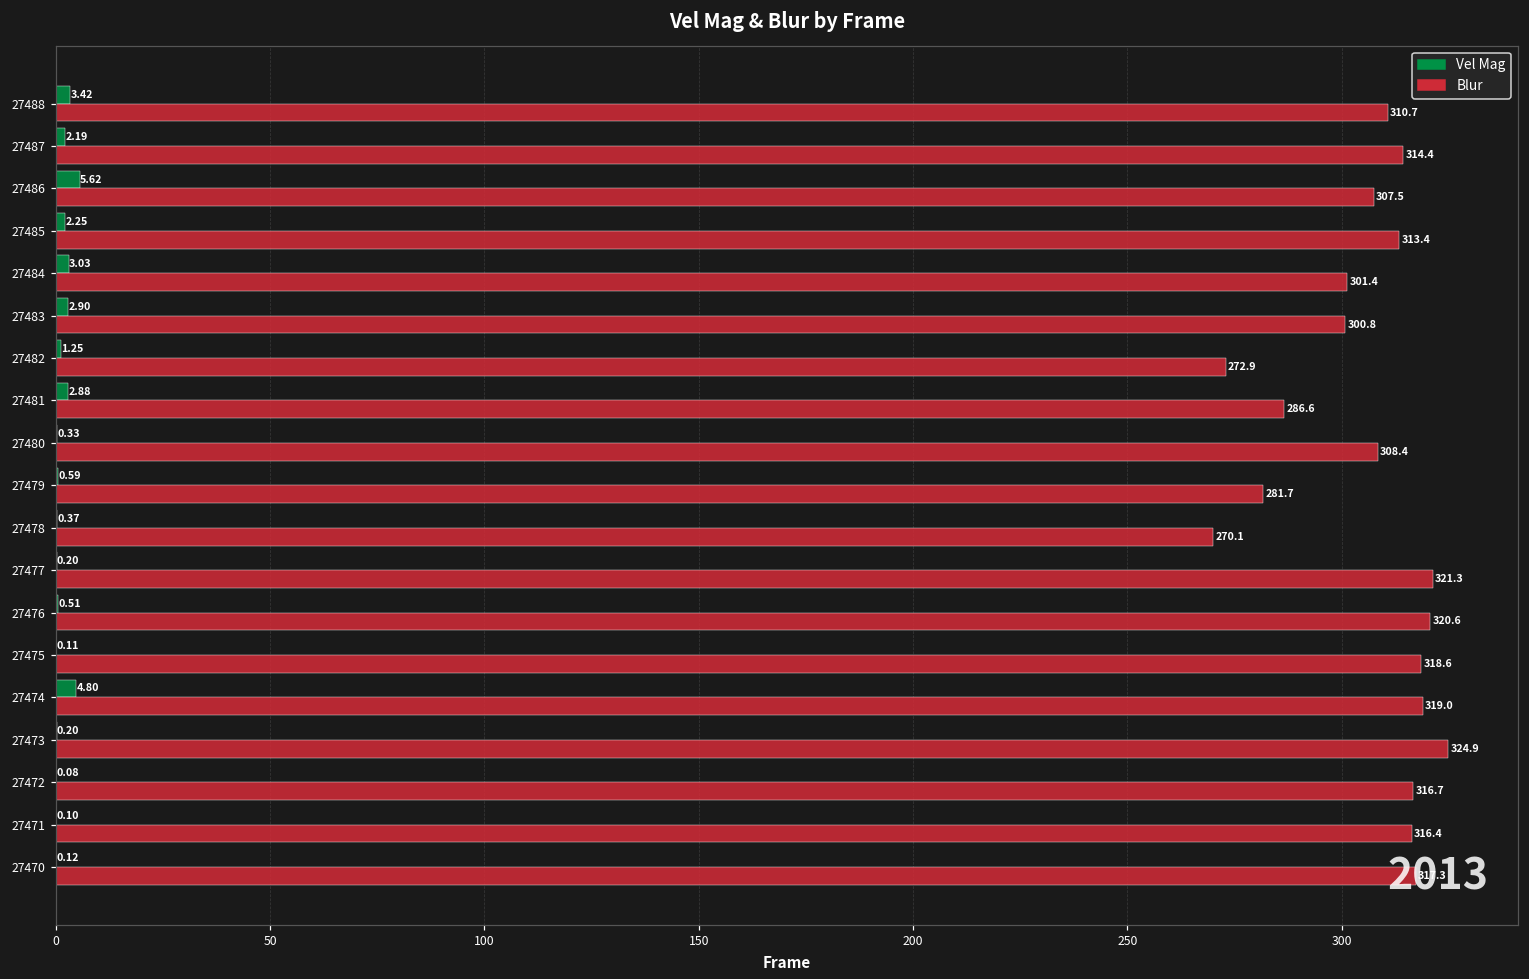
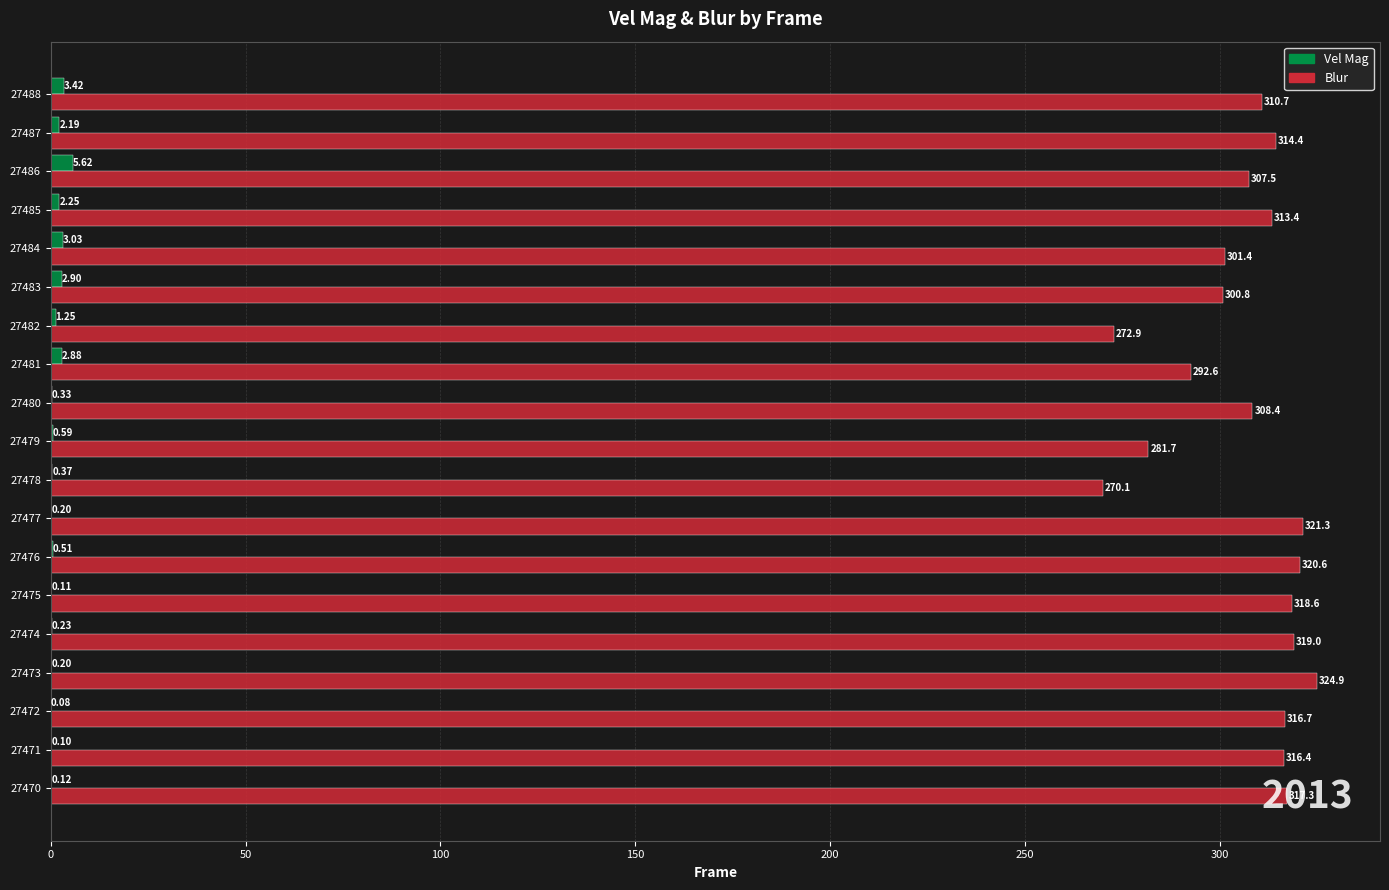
  {
    "Vel Mag": {
      "27488": 3.42,
      "27487": 2.19,
      "27486": 5.62,
      "27485": 2.25,
      "27484": 3.03,
      "27483": 2.90,
      "27482": 1.25,
      "27481": 2.88,
      "27480": 0.33,
      "27479": 0.59,
      "27478": 0.37,
      "27477": 0.20,
      "27476": 0.51,
      "27475": 0.11,
-     "27474": 4.80,
+     "27474": 0.23,
      "27473": 0.20,
      "27472": 0.08,
      "27471": 0.10,
      "27470": 0.12
    },
    "Blur": {
      "27488": 310.7,
      "27487": 314.4,
      "27486": 307.5,
      "27485": 313.4,
      "27484": 301.4,
      "27483": 300.8,
      "27482": 272.9,
-     "27481": 286.6,
+     "27481": 292.6,
      "27480": 308.4,
      "27479": 281.7,
      "27478": 270.1,
      "27477": 321.3,
      "27476": 320.6,
      "27475": 318.6,
      "27474": 319.0,
      "27473": 324.9,
      "27472": 316.7,
      "27471": 316.4
    }
  }
